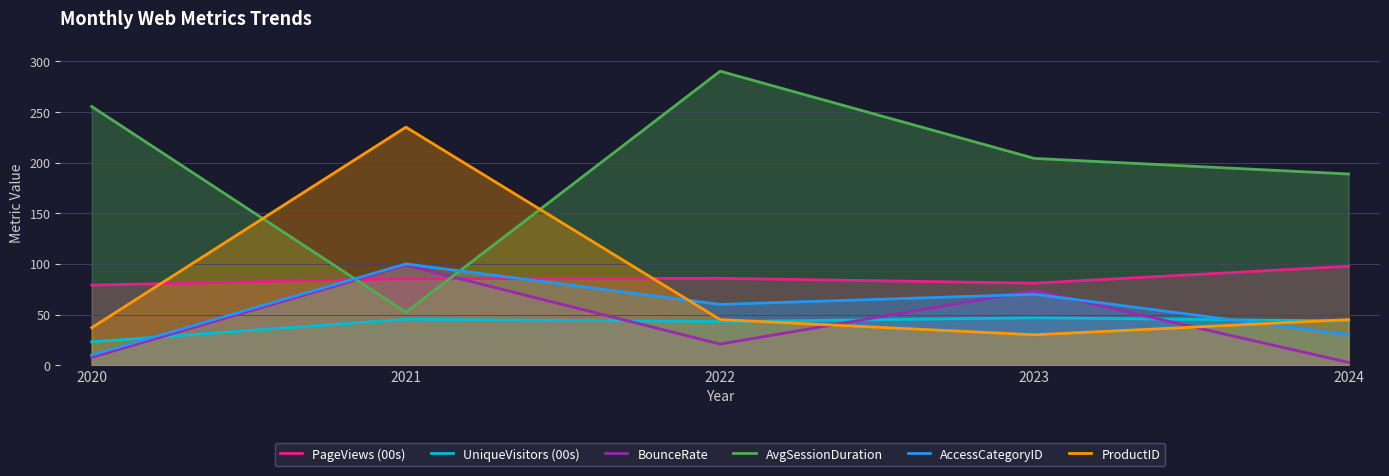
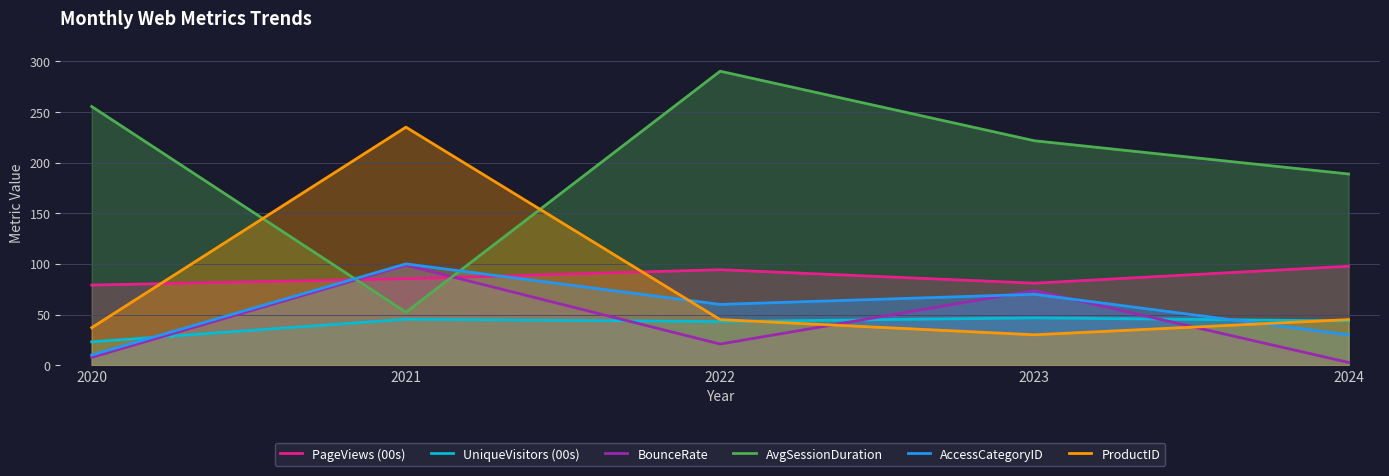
  {
    "PageViews (00s)": {
      "2020": 79,
      "2021": 85,
-     "2022": 86,
+     "2022": 94,
      "2023": 81,
      "2024": 98
    },
    "BounceRate": {
      "2022": 21,
      "2023": 74,
      "2024": 3
    },
    "AvgSessionDuration": {
      "2020": 255,
      "2021": 52,
      "2022": 290,
-     "2023": 204,
+     "2023": 222,
      "2024": 189
    },
    "ProductID": {
      "2020": 37,
      "2021": 235,
      "2023": 30
    }
  }
